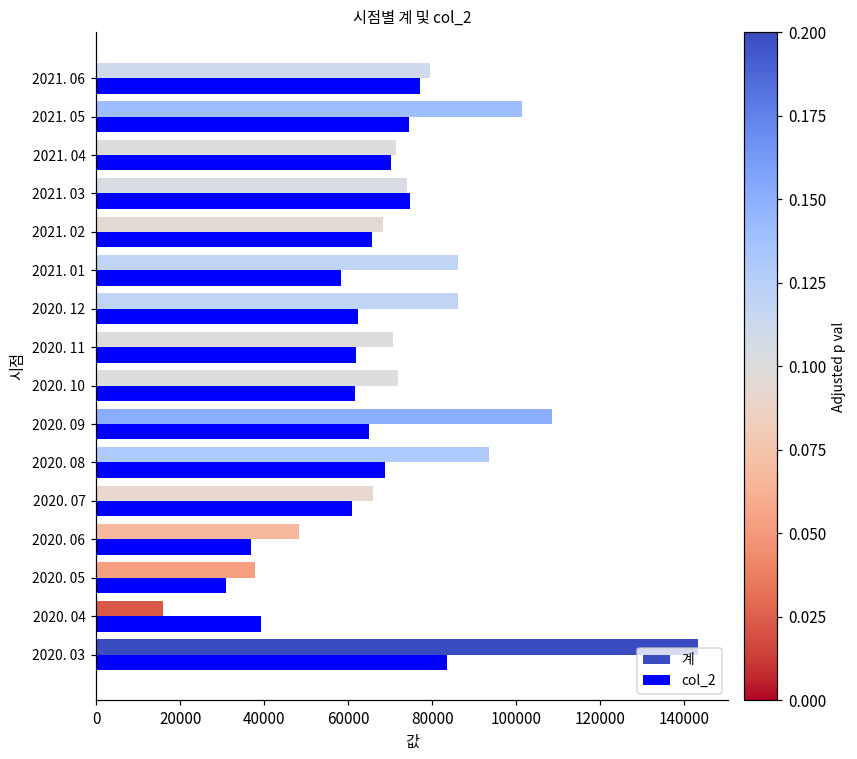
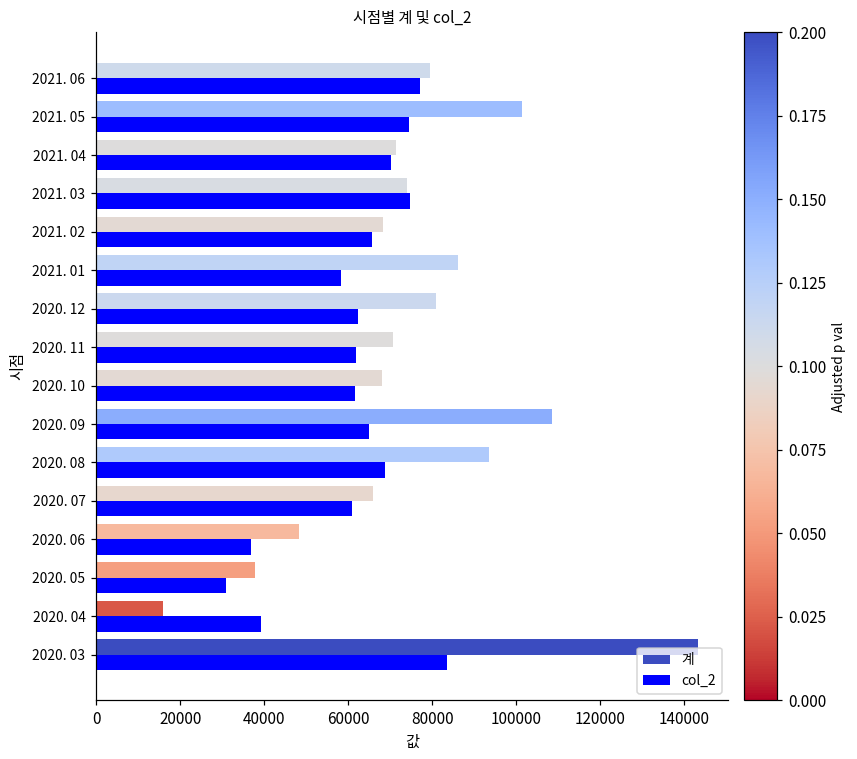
  {
    "계": {
      "2021. 06": 79000,
      "2021. 05": 101000,
      "2021. 04": 71000,
      "2021. 03": 74000,
      "2021. 02": 68000,
      "2021. 01": 86000,
-     "2020. 12": 86000,
+     "2020. 12": 81000,
      "2020. 11": 71000,
-     "2020. 10": 72000,
+     "2020. 10": 68000,
      "2020. 09": 109000,
      "2020. 08": 93000,
      "2020. 07": 66000,
      "2020. 06": 48000,
      "2020. 05": 38000,
      "2020. 04": 16000
    },
    "col_2": {
      "2021. 06": 77000,
      "2021. 05": 74000,
      "2021. 04": 70000,
      "2021. 03": 75000,
      "2021. 02": 66000,
      "2021. 01": 58000,
      "2020. 12": 62000,
      "2020. 11": 62000,
      "2020. 10": 62000,
      "2020. 09": 65000,
      "2020. 08": 69000,
      "2020. 07": 61000,
      "2020. 06": 37000,
      "2020. 05": 31000,
      "2020. 04": 39000,
      "2020. 03": 83000
    }
  }
